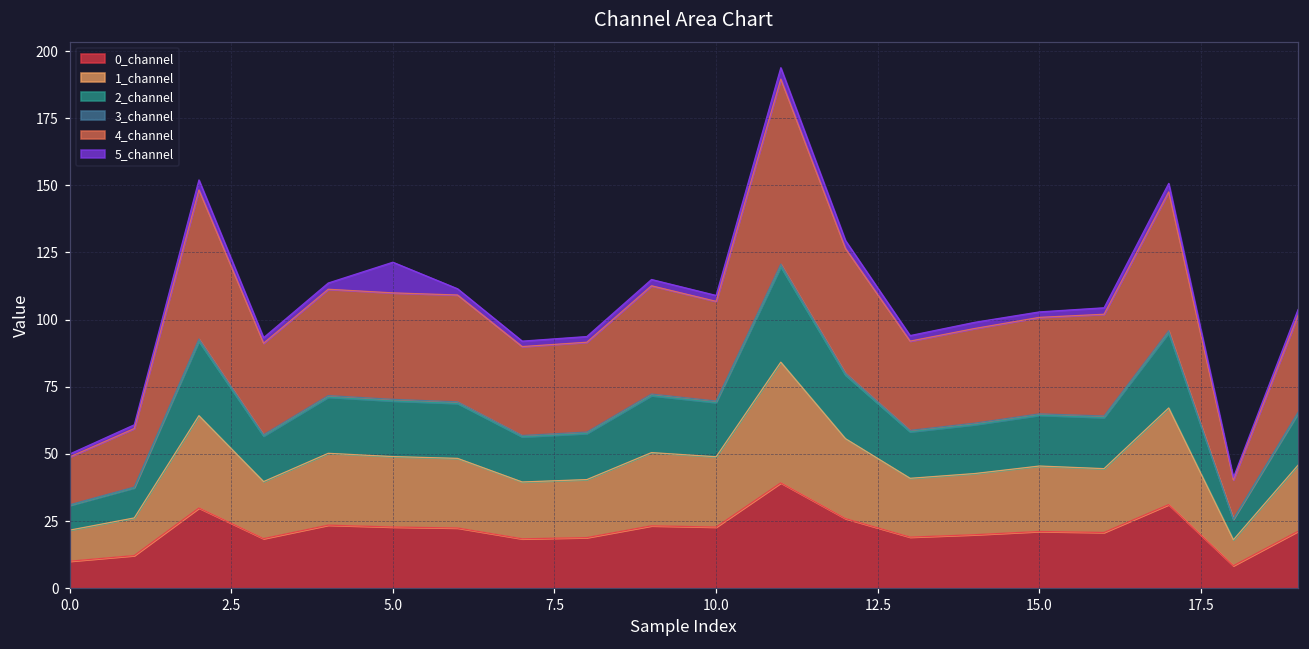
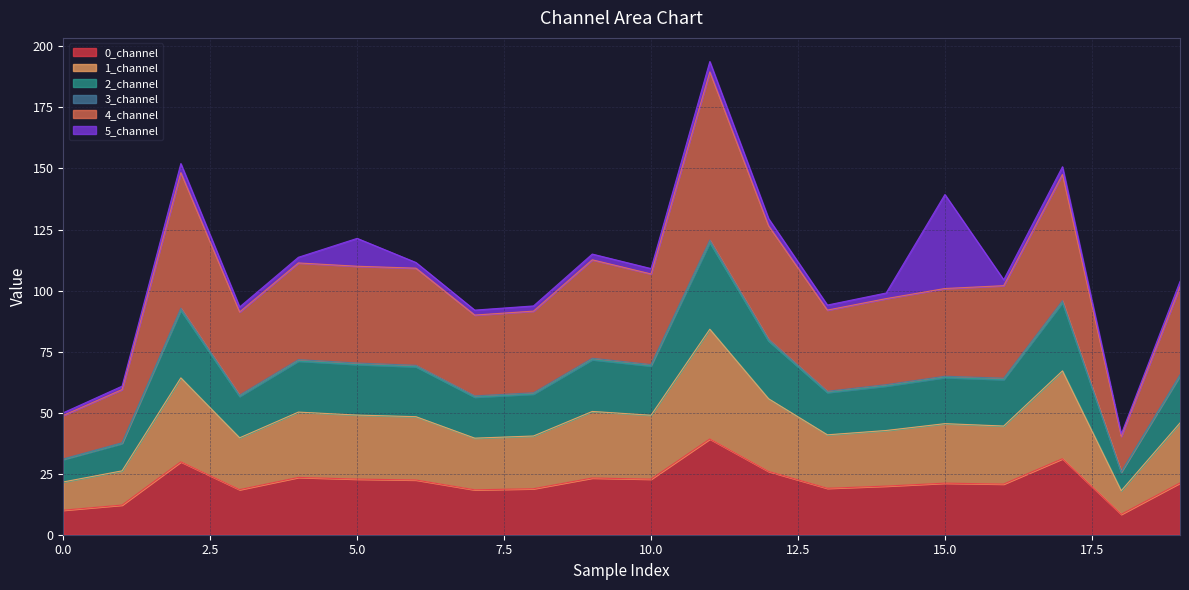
  {
    "5_channel": {
      "0.0": 1,
      "5.0": 11,
      "10.0": 2,
-     "15.0": 2
+     "15.0": 38
    }
  }
